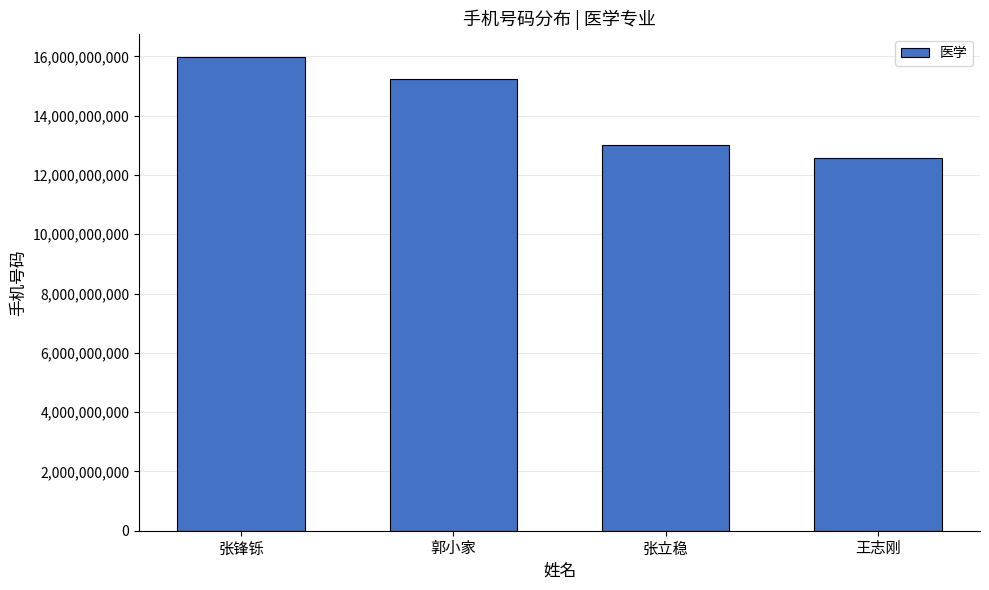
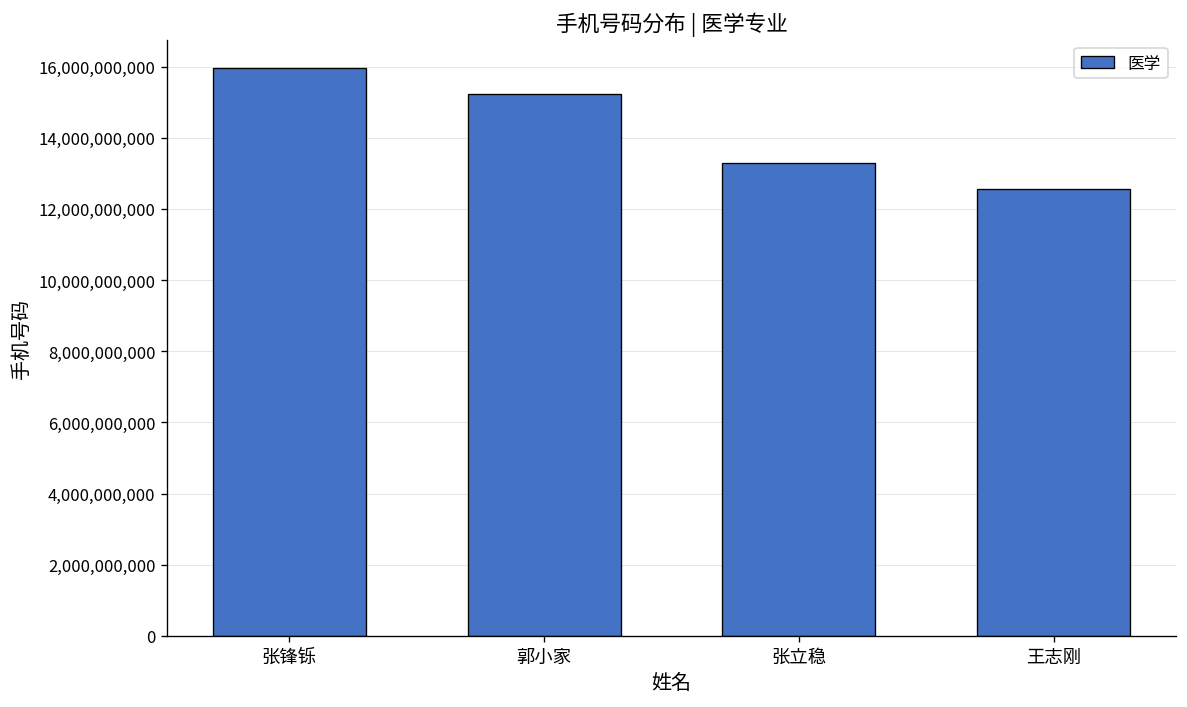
  {
    "张锋铄": "16,000,000,000",
    "郭小家": "15,200,000,000",
-   "张立稳": "13,000,000,000",
+   "张立稳": "13,300,000,000",
    "王志刚": "12,600,000,000"
  }
